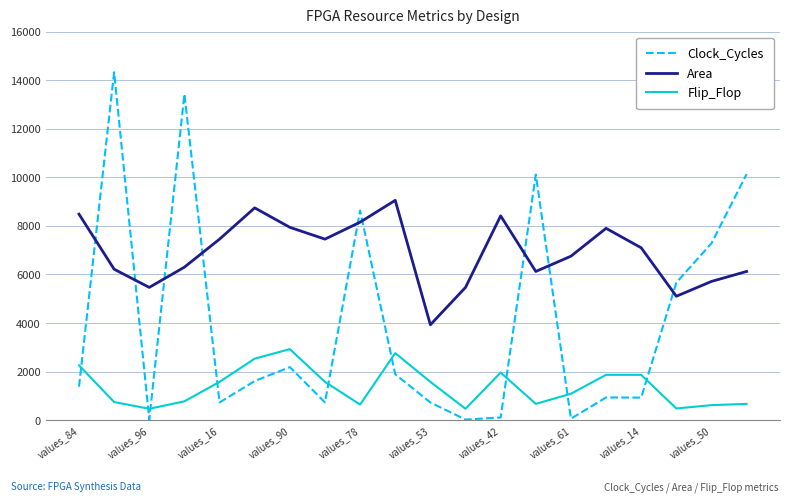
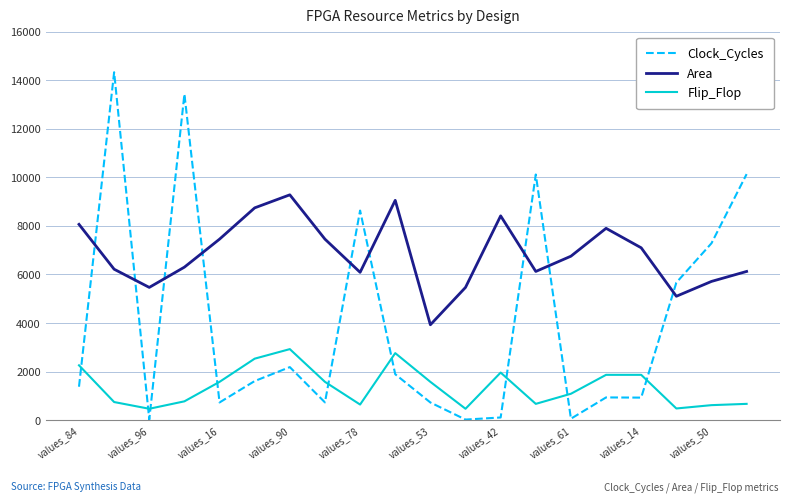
  {
    "Area": {
-     "values_84": 8500,
+     "values_84": 8100,
      "values_96": 5500,
      "values_16": 7500,
-     "values_90": 7900,
-     "values_78": 8200,
+     "values_90": 9300,
+     "values_78": 6100,
      "values_53": 3900,
      "values_42": 8400,
      "values_61": 6800,
      "values_14": 7100,
      "values_50": 5700
    }
  }
